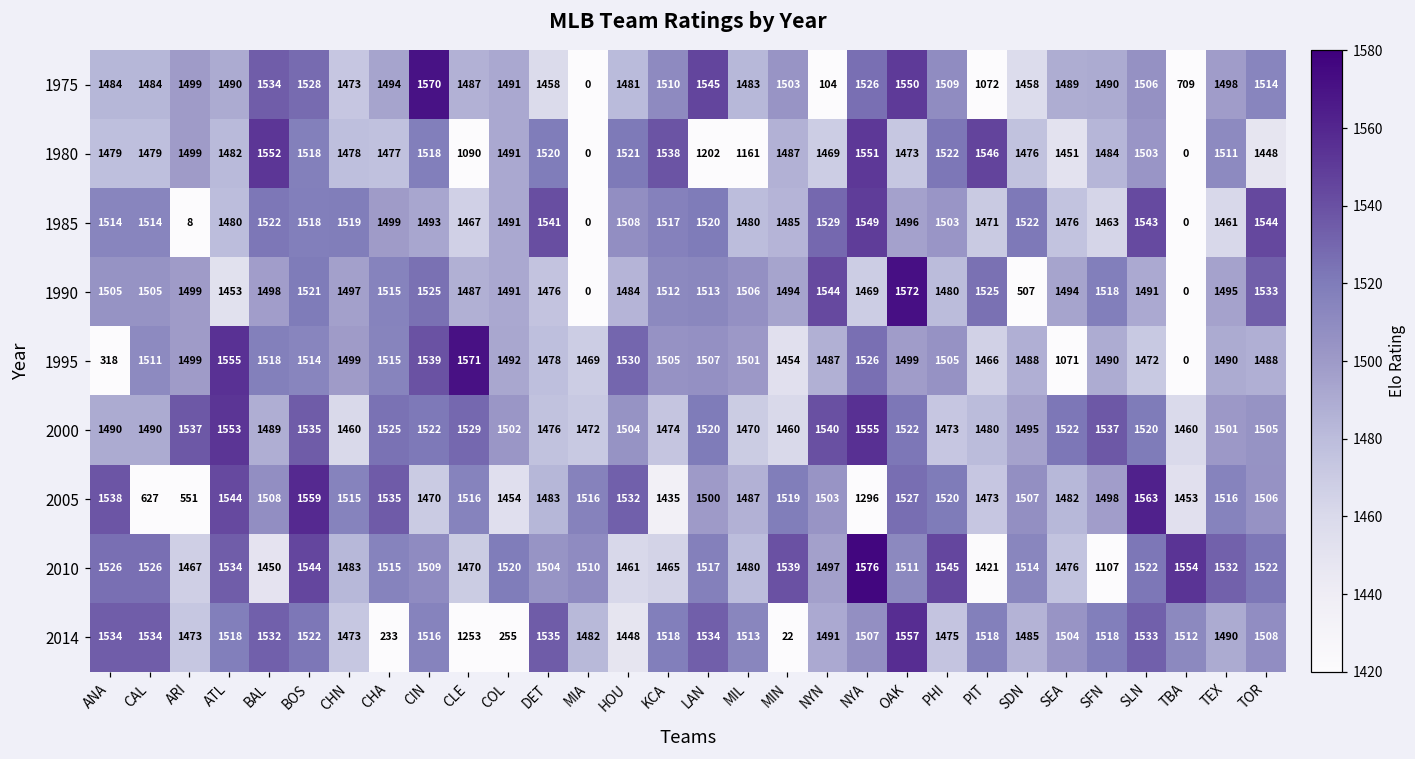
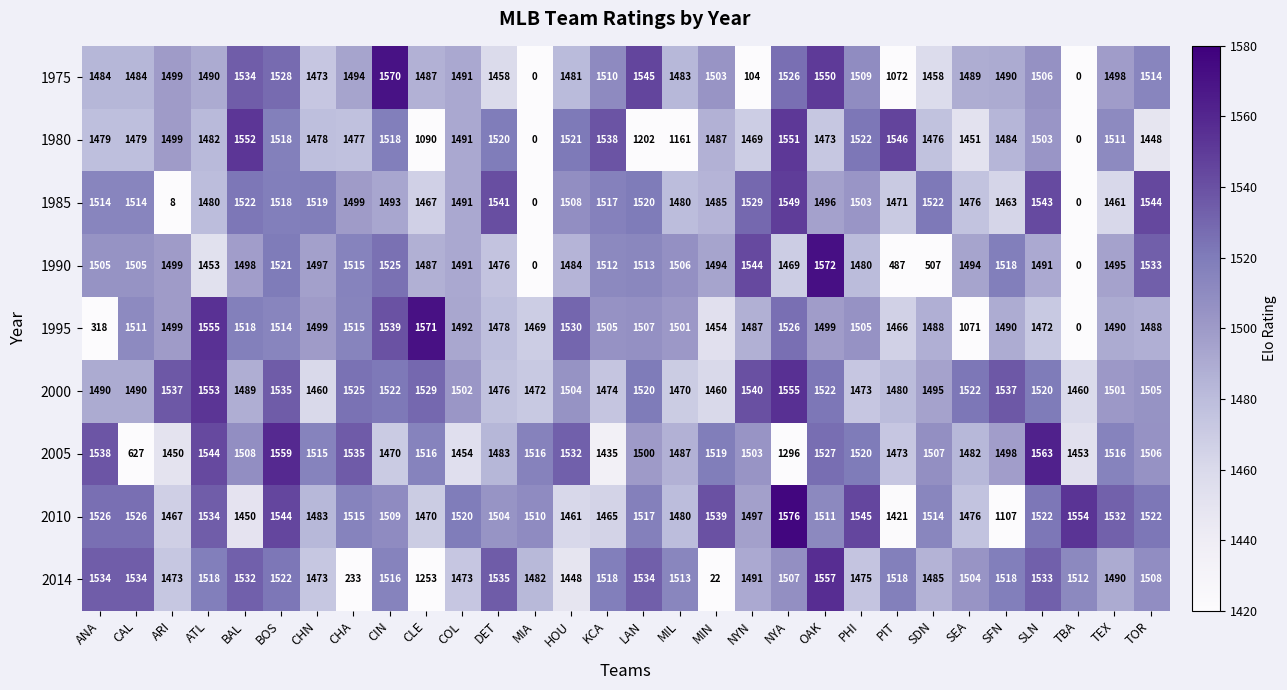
  {
    "1975": {
      "ANA": 1484,
      "CAL": 1484,
      "ARI": 1499,
      "ATL": 1490,
      "BAL": 1534,
      "BOS": 1528,
      "CHN": 1473,
      "CHA": 1494,
      "CIN": 1570,
      "CLE": 1487,
      "COL": 1491,
      "DET": 1458,
      "MIA": 0,
      "HOU": 1481,
      "KCA": 1510,
      "LAN": 1545,
      "MIL": 1483,
      "MIN": 1503,
      "NYN": 104,
      "NYA": 1526,
      "OAK": 1550,
      "PHI": 1509,
      "PIT": 1072,
      "SDN": 1458,
      "SEA": 1489,
      "SFN": 1490,
      "SLN": 1506,
-     "TBA": 709,
+     "TBA": 0,
      "TEX": 1498,
      "TOR": 1514
    },
    "1990": {
      "ANA": 1505,
      "CAL": 1505,
      "ARI": 1499,
      "ATL": 1453,
      "BAL": 1498,
      "BOS": 1521,
      "CHN": 1497,
      "CHA": 1515,
      "CIN": 1525,
      "CLE": 1487,
      "COL": 1491,
      "DET": 1476,
      "MIA": 0,
      "HOU": 1484,
      "KCA": 1512,
      "LAN": 1513,
      "MIL": 1506,
      "MIN": 1494,
      "NYN": 1544,
      "NYA": 1469,
      "OAK": 1572,
      "PHI": 1480,
-     "PIT": 1525,
+     "PIT": 487,
      "SDN": 507,
      "SEA": 1494,
      "SFN": 1518,
      "SLN": 1491,
      "TBA": 0,
      "TEX": 1495,
      "TOR": 1533
    },
    "2005": {
      "ANA": 1538,
      "CAL": 627,
-     "ARI": 551,
+     "ARI": 1450,
      "ATL": 1544,
      "BAL": 1508,
      "BOS": 1559,
      "CHN": 1515,
      "CHA": 1535,
      "CIN": 1470,
      "CLE": 1516,
      "COL": 1454,
      "DET": 1483,
      "MIA": 1516,
      "HOU": 1532,
      "KCA": 1435,
      "LAN": 1500,
      "MIL": 1487,
      "MIN": 1519,
      "NYN": 1503,
      "NYA": 1296,
      "OAK": 1527,
      "PHI": 1520,
      "PIT": 1473,
      "SDN": 1507,
      "SEA": 1482,
      "SFN": 1498,
      "SLN": 1563,
      "TBA": 1453,
      "TEX": 1516,
      "TOR": 1506
    },
    "2014": {
      "ANA": 1534,
      "CAL": 1534,
      "ARI": 1473,
      "ATL": 1518,
      "BAL": 1532,
      "BOS": 1522,
      "CHN": 1473,
      "CHA": 233,
      "CIN": 1516,
      "CLE": 1253,
-     "COL": 255,
+     "COL": 1473,
      "DET": 1535,
      "MIA": 1482,
      "HOU": 1448,
      "KCA": 1518,
      "LAN": 1534,
      "MIL": 1513,
      "MIN": 22,
      "NYN": 1491,
      "NYA": 1507,
      "OAK": 1557,
      "PHI": 1475,
      "PIT": 1518,
      "SDN": 1485,
      "SEA": 1504,
      "SFN": 1518,
      "SLN": 1533,
      "TBA": 1512,
      "TEX": 1490,
      "TOR": 1508
    }
  }
